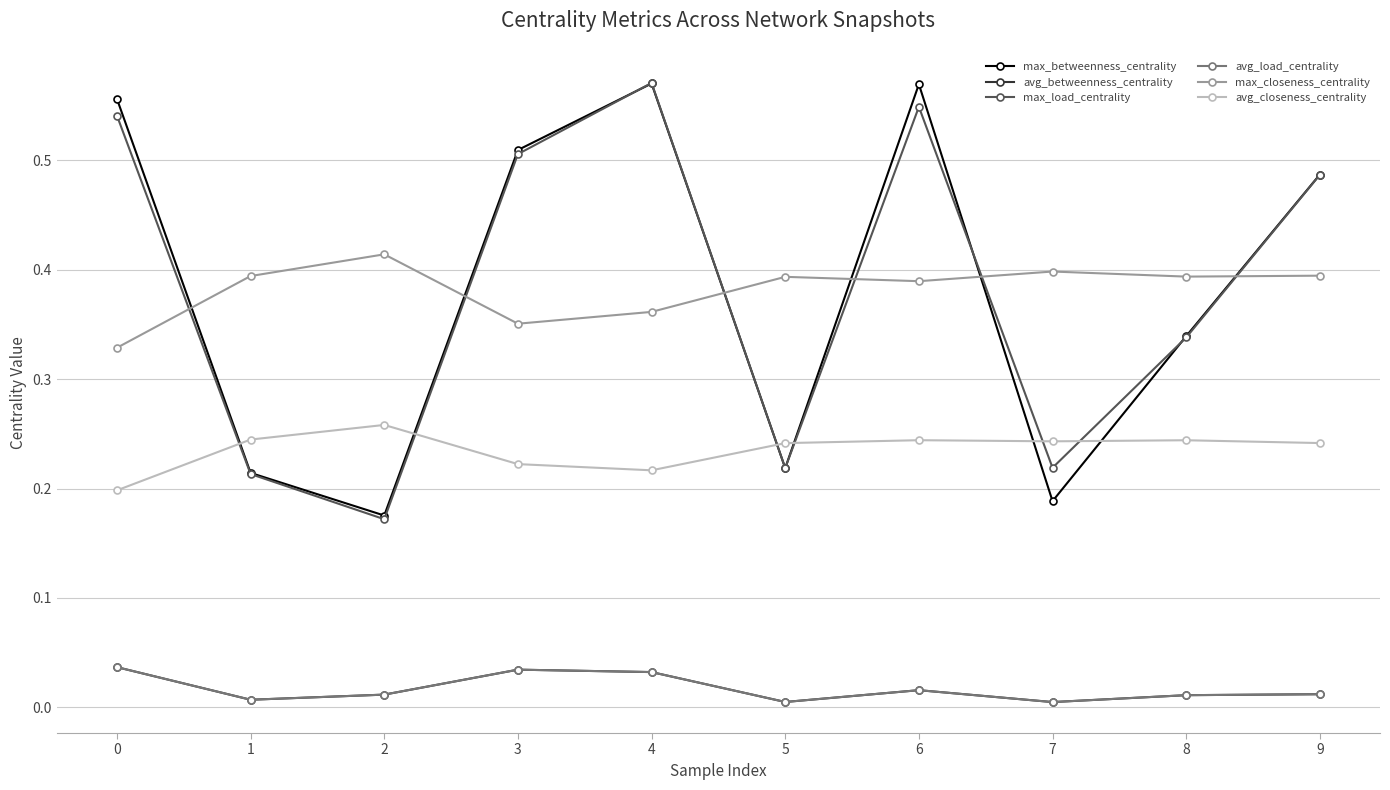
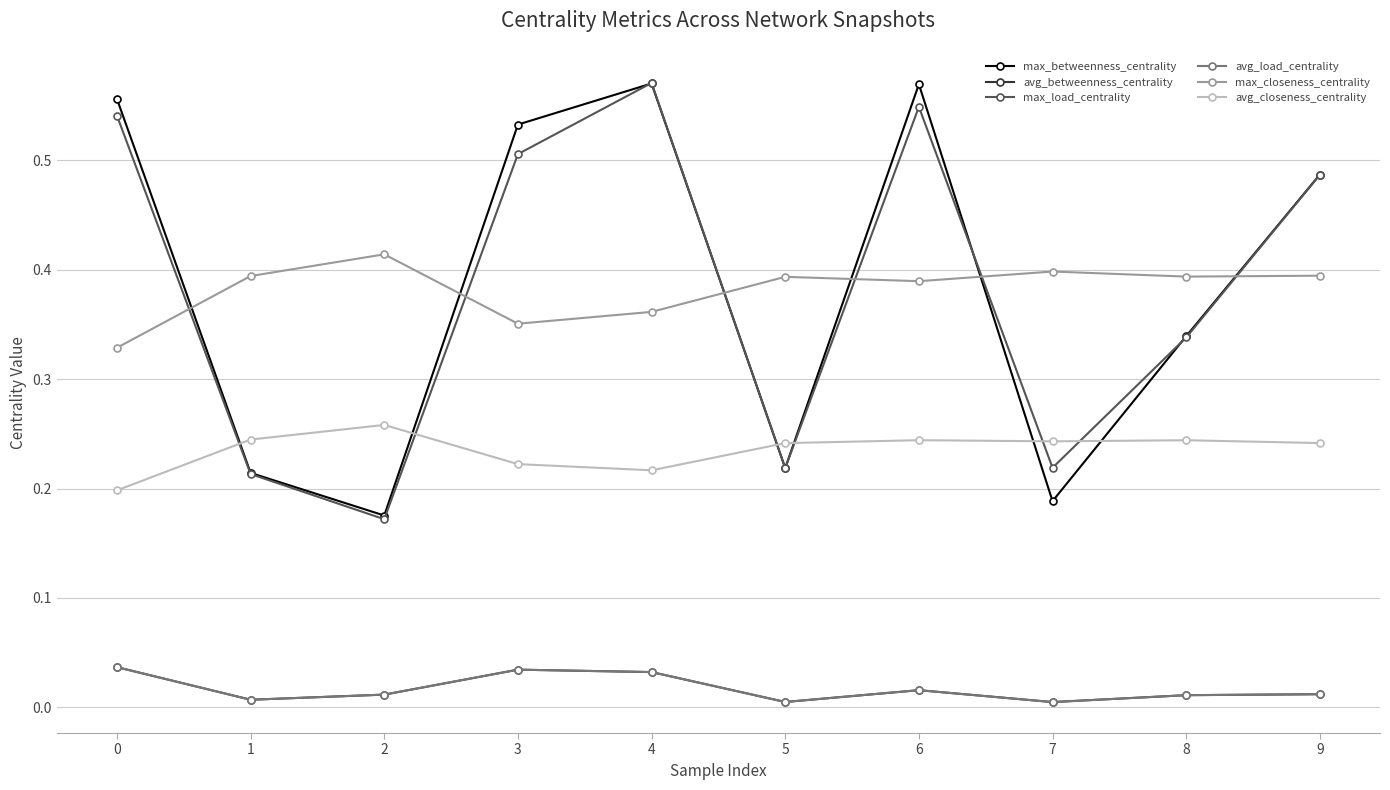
  {
    "max_betweenness_centrality": {
      "0": 0.556,
      "2": 0.175,
-     "3": 0.509,
+     "3": 0.533,
      "6": 0.570,
      "7": 0.188
    }
  }
